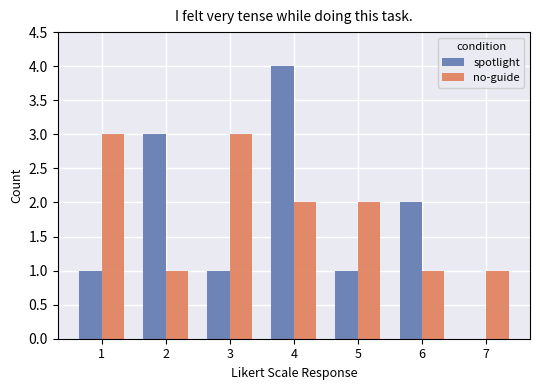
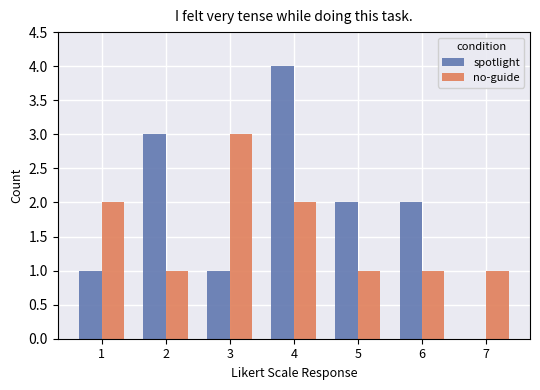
  {
    "spotlight": {
      "1": 1,
      "2": 3,
      "3": 1,
      "4": 4,
-     "5": 1,
+     "5": 2,
      "6": 2,
      "7": 0
    },
    "no-guide": {
-     "1": 3,
+     "1": 2,
      "2": 1,
      "3": 3,
      "4": 2,
-     "5": 2,
+     "5": 1,
      "6": 1,
      "7": 1
    }
  }
